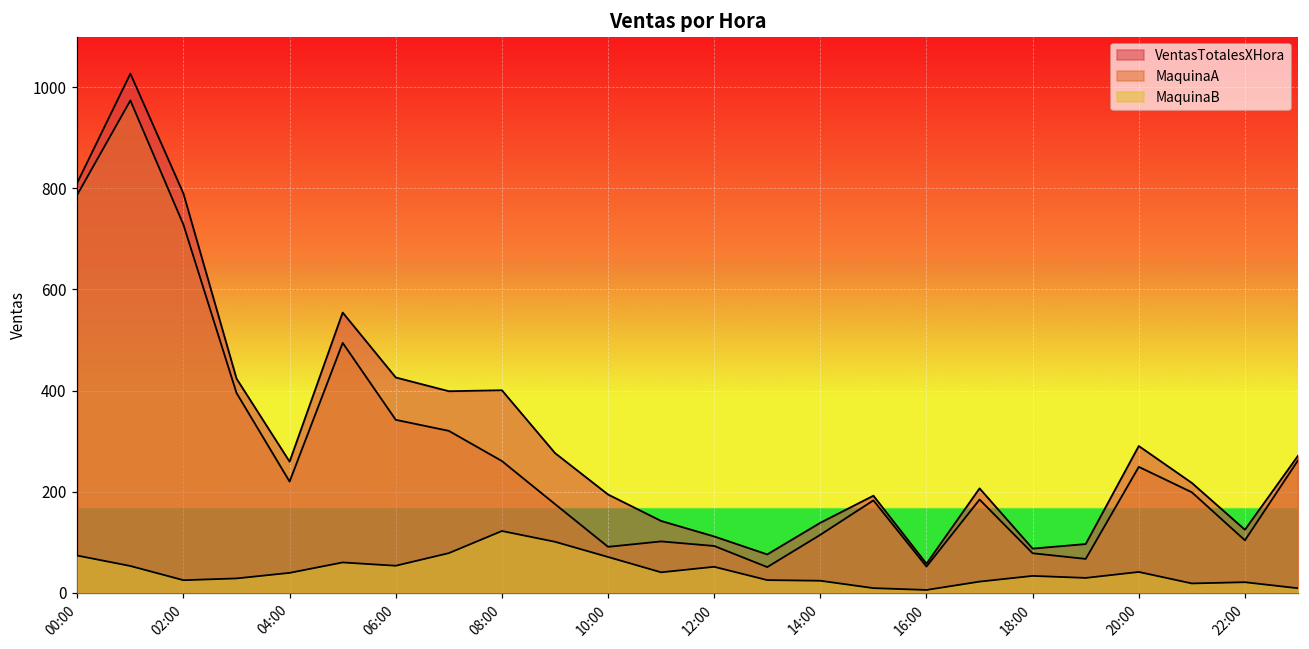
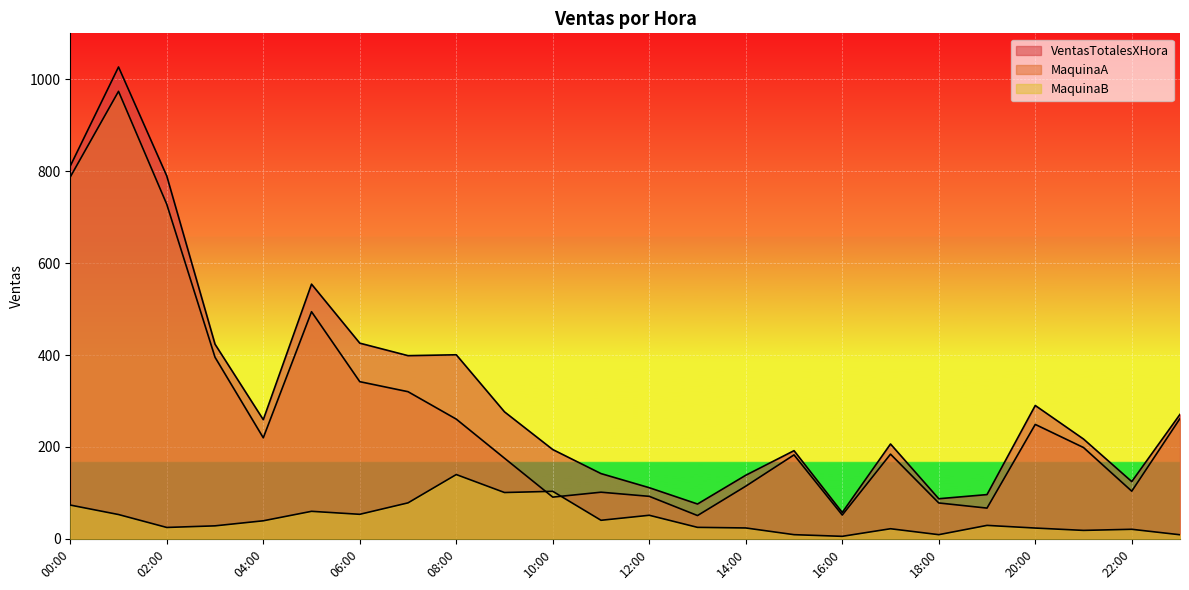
  {
    "MaquinaB": {
      "00:00": 70,
      "02:00": 20,
      "04:00": 40,
      "06:00": 50,
-     "08:00": 120,
-     "10:00": 70,
+     "08:00": 140,
+     "10:00": 100,
      "12:00": 50,
      "14:00": 20,
      "16:00": 10,
-     "18:00": 30,
-     "20:00": 40,
+     "18:00": 10,
+     "20:00": 20,
      "22:00": 20
    }
  }
